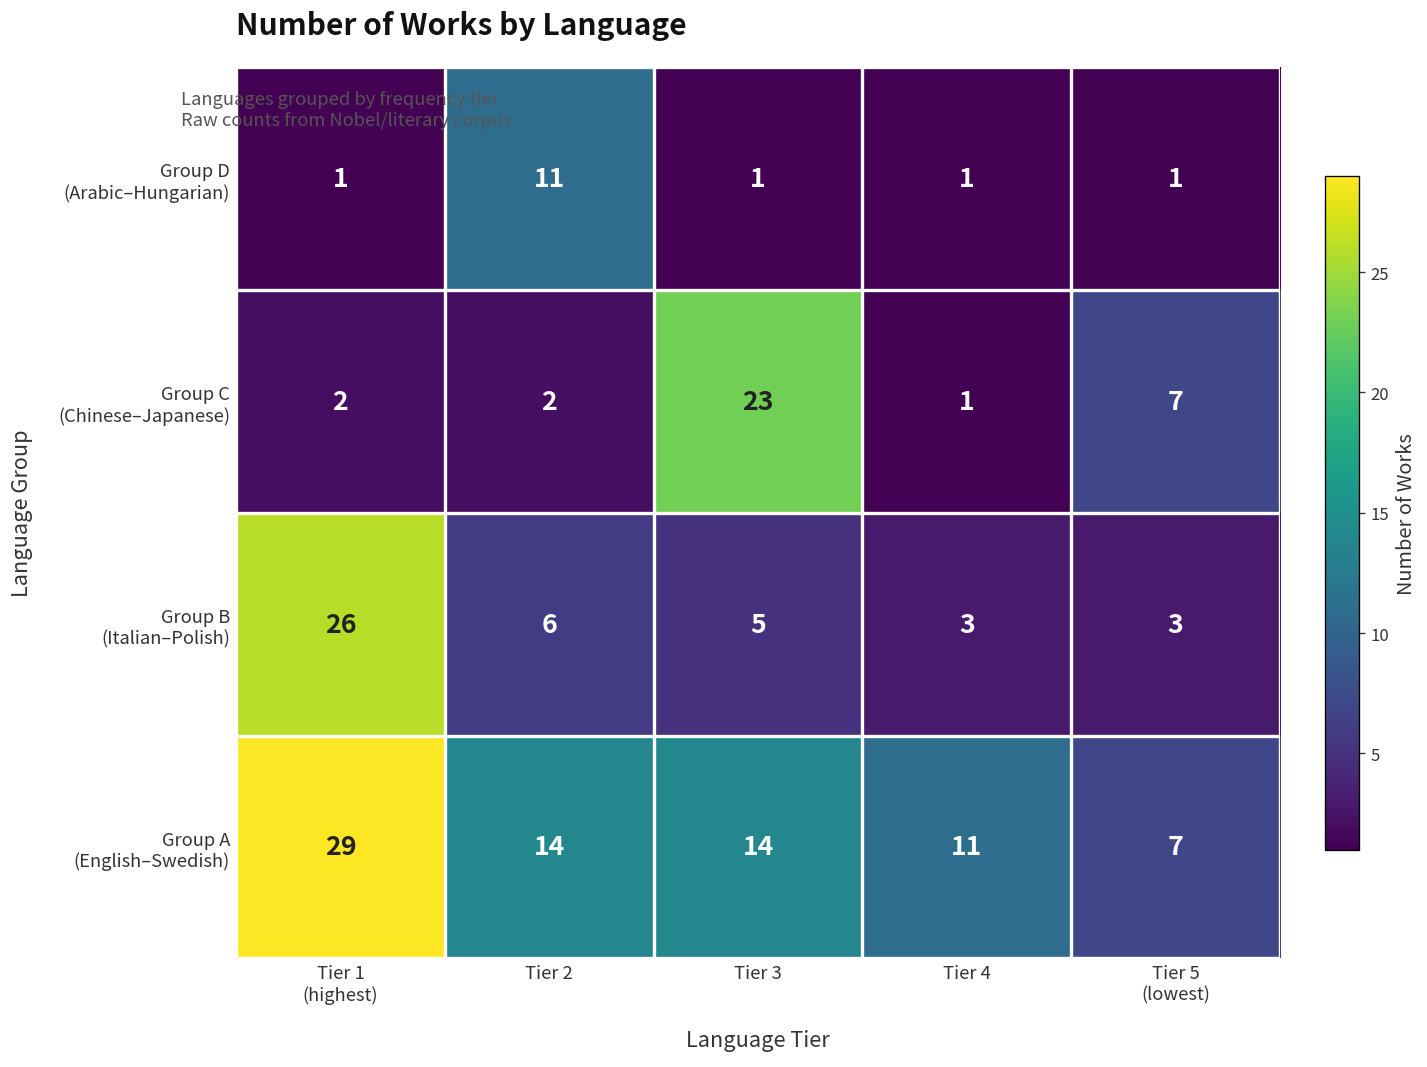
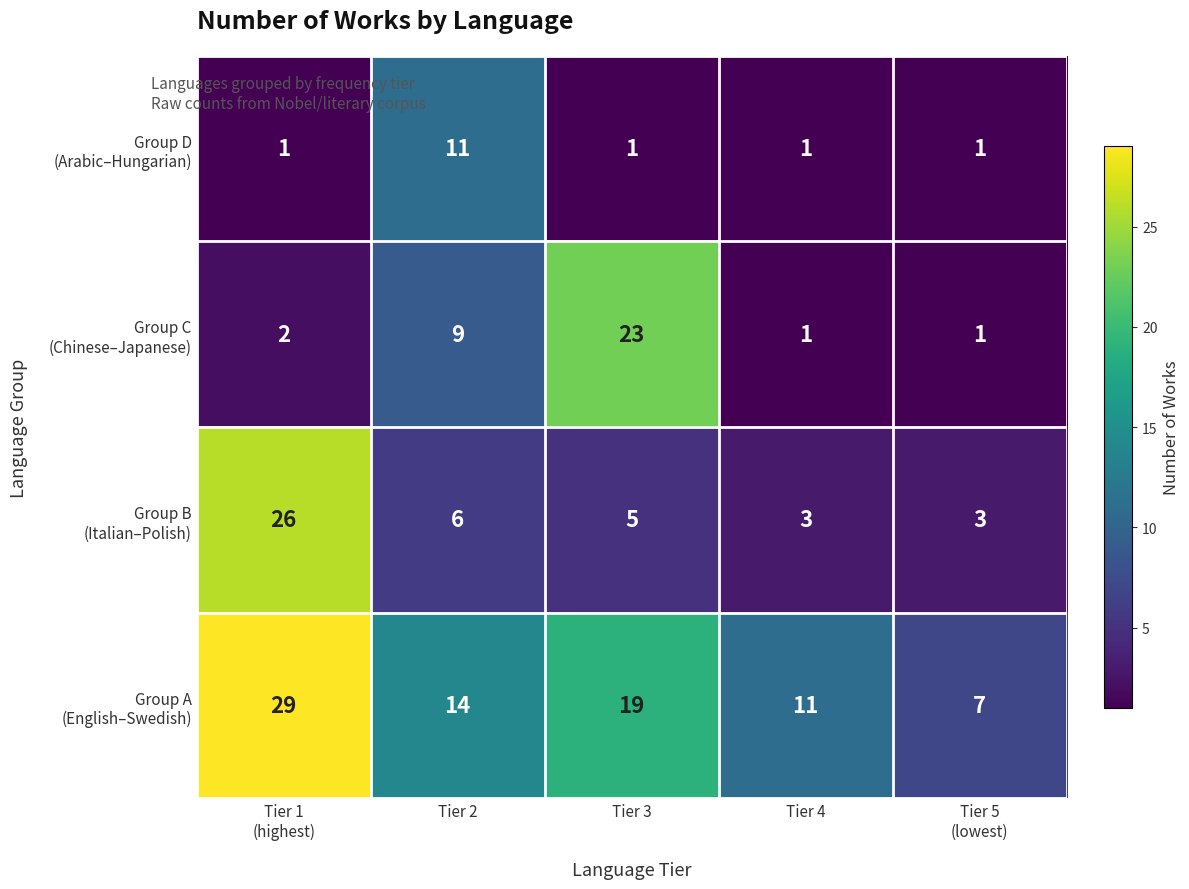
  {
    "Group C (Chinese–Japanese)": {
-     "Tier 2": 2,
-     "Tier 5 (lowest)": 7
+     "Tier 2": 9,
+     "Tier 5 (lowest)": 1
    },
    "Group A (English–Swedish)": {
-     "Tier 3": 14
+     "Tier 3": 19
    }
  }
